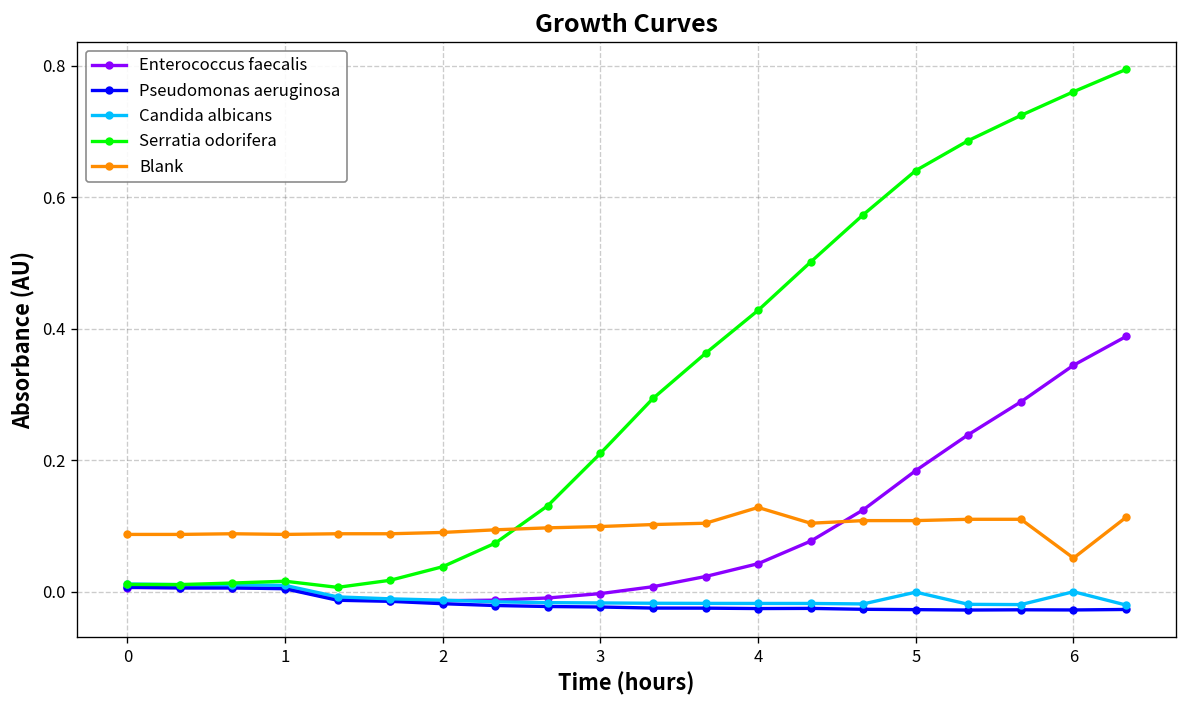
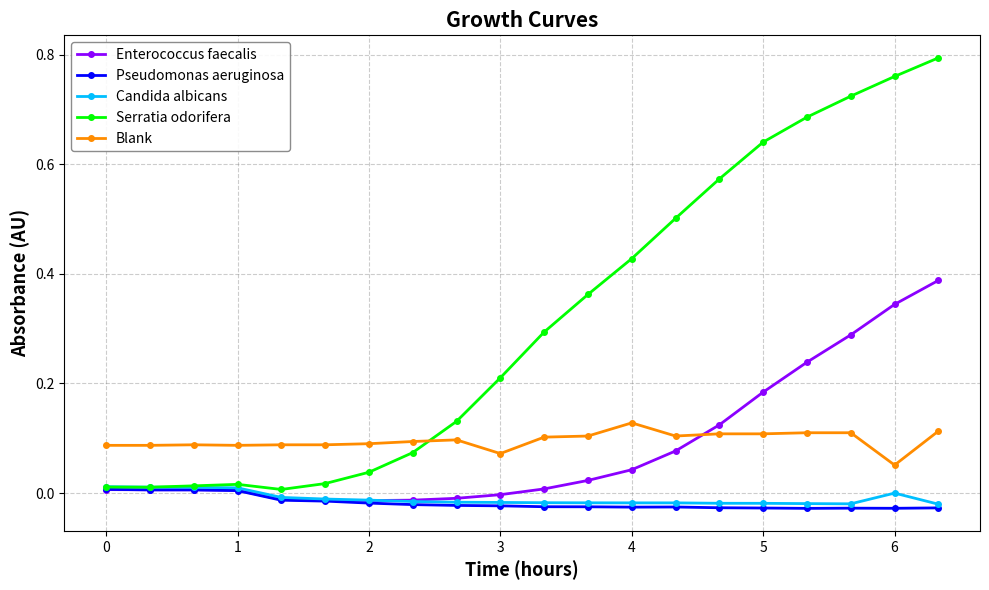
  {
    "Enterococcus faecalis": {
      "3": 0.00,
      "4": 0.04,
      "5": 0.18,
      "6": 0.34
    },
    "Pseudomonas aeruginosa": {
      "3": -0.02,
      "4": -0.03,
      "5": -0.03,
      "6": -0.03
    },
    "Candida albicans": {
      "3": -0.02,
      "4": -0.02,
-     "5": 0.00,
+     "5": -0.02,
      "6": 0.00
    },
    "Serratia odorifera": {
      "1": 0.02,
      "2": 0.04,
      "3": 0.21,
      "4": 0.43,
      "5": 0.64,
      "6": 0.76
    },
    "Blank": {
      "0": 0.09,
      "1": 0.09,
      "2": 0.09,
-     "3": 0.10,
+     "3": 0.07,
      "4": 0.13,
      "5": 0.11,
      "6": 0.05
    }
  }
